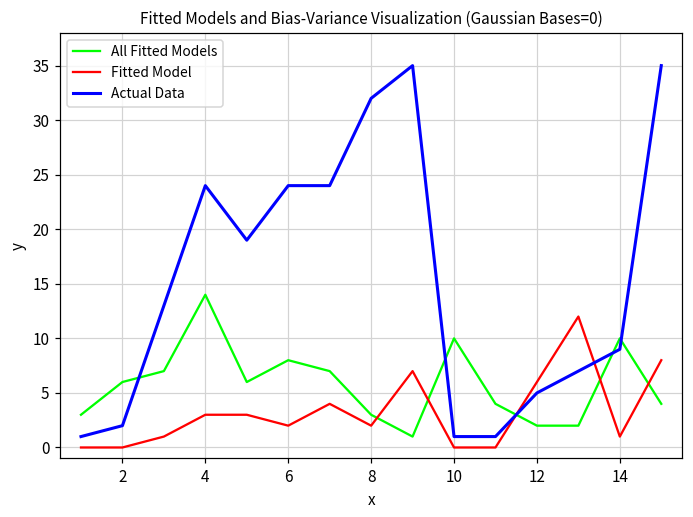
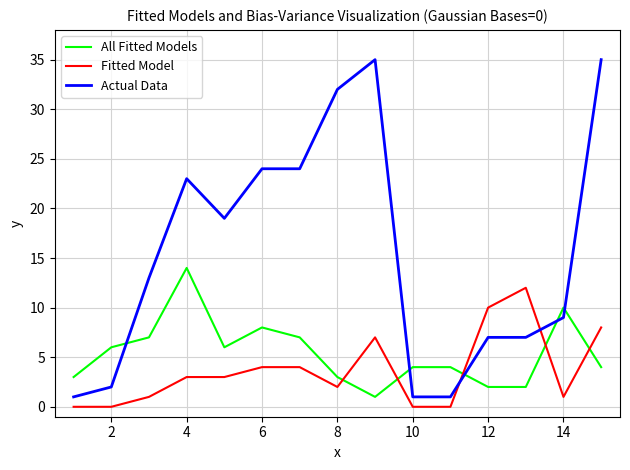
  {
    "All Fitted Models": {
      "2": 6,
      "4": 14,
      "6": 8,
      "8": 3,
-     "10": 10,
+     "10": 4,
      "12": 2,
      "14": 10
    },
    "Fitted Model": {
      "2": 0,
      "4": 3,
-     "6": 2,
+     "6": 4,
      "8": 2,
      "10": 0,
-     "12": 6,
+     "12": 10,
      "14": 1
    },
    "Actual Data": {
      "2": 2,
-     "4": 24,
+     "4": 23,
      "6": 24,
      "8": 32,
      "10": 1,
-     "12": 5,
+     "12": 7,
      "14": 9
    }
  }
